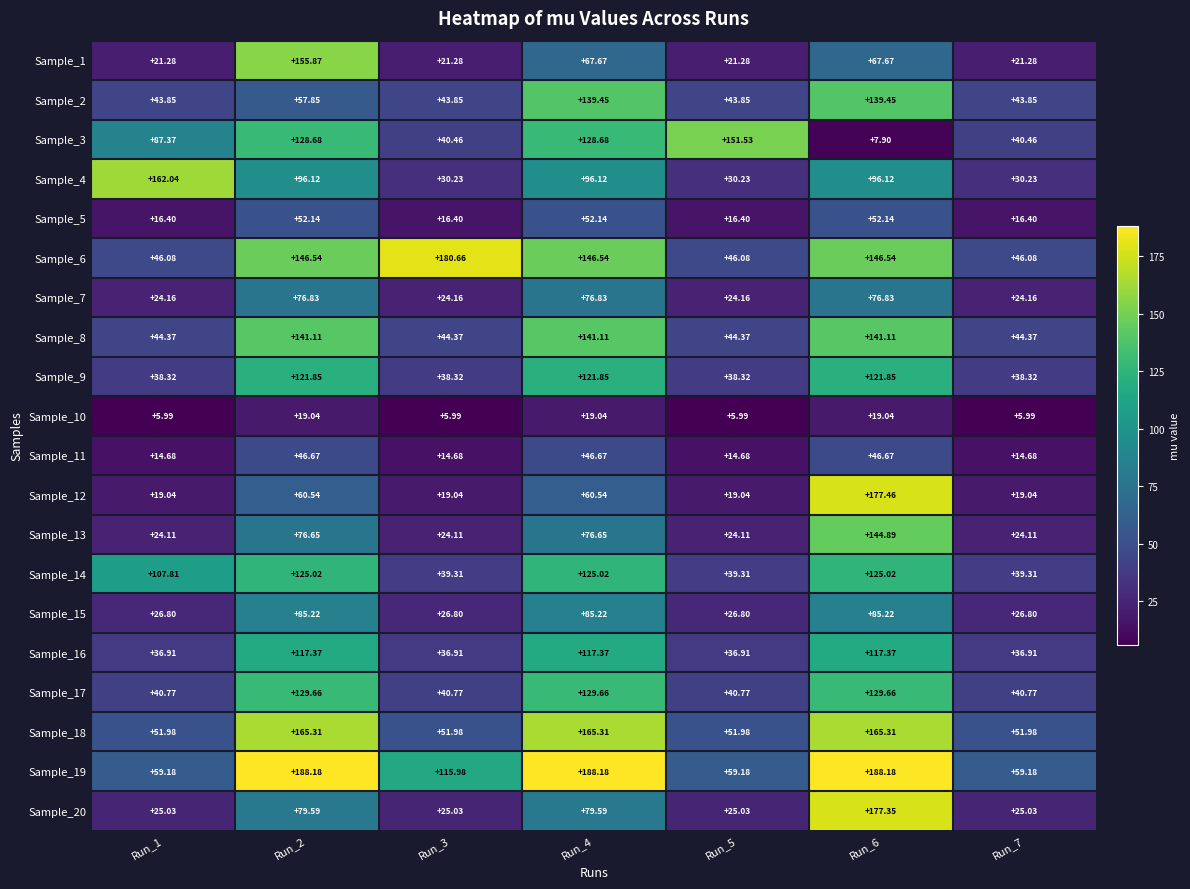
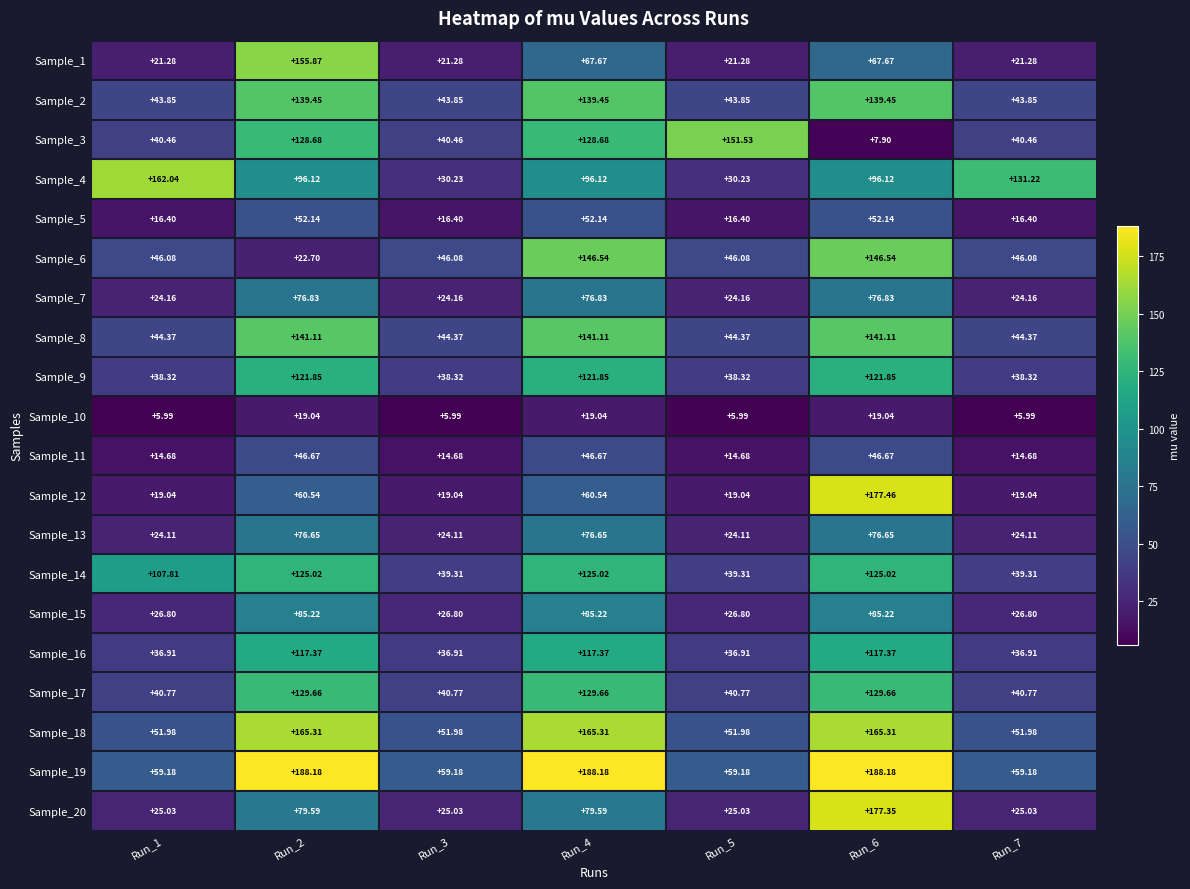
  {
    "Sample_1": {
      "Run_1": "+21.28",
      "Run_2": "+155.87",
      "Run_3": "+21.28",
      "Run_4": "+67.67",
      "Run_5": "+21.28",
      "Run_6": "+67.67",
      "Run_7": "+21.28"
    },
    "Sample_2": {
      "Run_1": "+43.85",
-     "Run_2": "+57.85",
+     "Run_2": "+139.45",
      "Run_3": "+43.85",
      "Run_4": "+139.45",
      "Run_5": "+43.85",
      "Run_6": "+139.45",
      "Run_7": "+43.85"
    },
    "Sample_3": {
-     "Run_1": "+87.37",
+     "Run_1": "+40.46",
      "Run_2": "+128.68",
      "Run_3": "+40.46",
      "Run_4": "+128.68",
      "Run_5": "+151.53",
      "Run_6": "+7.90",
      "Run_7": "+40.46"
    },
    "Sample_4": {
      "Run_1": "+162.04",
      "Run_2": "+96.12",
      "Run_3": "+30.23",
      "Run_4": "+96.12",
      "Run_5": "+30.23",
      "Run_6": "+96.12",
-     "Run_7": "+30.23"
+     "Run_7": "+131.22"
    },
    "Sample_5": {
      "Run_1": "+16.40",
      "Run_2": "+52.14",
      "Run_3": "+16.40",
      "Run_4": "+52.14",
      "Run_5": "+16.40",
      "Run_6": "+52.14",
      "Run_7": "+16.40"
    },
    "Sample_6": {
      "Run_1": "+46.08",
-     "Run_2": "+146.54",
-     "Run_3": "+180.66",
+     "Run_2": "+22.70",
+     "Run_3": "+46.08",
      "Run_4": "+146.54",
      "Run_5": "+46.08",
      "Run_6": "+146.54",
      "Run_7": "+46.08"
    },
    "Sample_7": {
      "Run_1": "+24.16",
      "Run_2": "+76.83",
      "Run_3": "+24.16",
      "Run_4": "+76.83",
      "Run_5": "+24.16",
      "Run_6": "+76.83",
      "Run_7": "+24.16"
    },
    "Sample_8": {
      "Run_1": "+44.37",
      "Run_2": "+141.11",
      "Run_3": "+44.37",
      "Run_4": "+141.11",
      "Run_5": "+44.37",
      "Run_6": "+141.11",
      "Run_7": "+44.37"
    },
    "Sample_9": {
      "Run_1": "+38.32",
      "Run_2": "+121.85",
      "Run_3": "+38.32",
      "Run_4": "+121.85",
      "Run_5": "+38.32",
      "Run_6": "+121.85",
      "Run_7": "+38.32"
    },
    "Sample_10": {
      "Run_1": "+5.99",
      "Run_2": "+19.04",
      "Run_3": "+5.99",
      "Run_4": "+19.04",
      "Run_5": "+5.99",
      "Run_6": "+19.04",
      "Run_7": "+5.99"
    },
    "Sample_11": {
      "Run_1": "+14.68",
      "Run_2": "+46.67",
      "Run_3": "+14.68",
      "Run_4": "+46.67",
      "Run_5": "+14.68",
      "Run_6": "+46.67",
      "Run_7": "+14.68"
    },
    "Sample_12": {
      "Run_1": "+19.04",
      "Run_2": "+60.54",
      "Run_3": "+19.04",
      "Run_4": "+60.54",
      "Run_5": "+19.04",
      "Run_6": "+177.46",
      "Run_7": "+19.04"
    },
    "Sample_13": {
      "Run_1": "+24.11",
      "Run_2": "+76.65",
      "Run_3": "+24.11",
      "Run_4": "+76.65",
      "Run_5": "+24.11",
-     "Run_6": "+144.89",
+     "Run_6": "+76.65",
      "Run_7": "+24.11"
    },
    "Sample_14": {
      "Run_1": "+107.81",
      "Run_2": "+125.02",
      "Run_3": "+39.31",
      "Run_4": "+125.02",
      "Run_5": "+39.31",
      "Run_6": "+125.02",
      "Run_7": "+39.31"
    },
    "Sample_15": {
      "Run_1": "+26.80",
      "Run_2": "+85.22",
      "Run_3": "+26.80",
      "Run_4": "+85.22",
      "Run_5": "+26.80",
      "Run_6": "+85.22",
      "Run_7": "+26.80"
    },
    "Sample_16": {
      "Run_1": "+36.91",
      "Run_2": "+117.37",
      "Run_3": "+36.91",
      "Run_4": "+117.37",
      "Run_5": "+36.91",
      "Run_6": "+117.37",
      "Run_7": "+36.91"
    },
    "Sample_17": {
      "Run_1": "+40.77",
      "Run_2": "+129.66",
      "Run_3": "+40.77",
      "Run_4": "+129.66",
      "Run_5": "+40.77",
      "Run_6": "+129.66",
      "Run_7": "+40.77"
    },
    "Sample_18": {
      "Run_1": "+51.98",
      "Run_2": "+165.31",
      "Run_3": "+51.98",
      "Run_4": "+165.31",
      "Run_5": "+51.98",
      "Run_6": "+165.31",
      "Run_7": "+51.98"
    },
    "Sample_19": {
      "Run_1": "+59.18",
      "Run_2": "+188.18",
-     "Run_3": "+115.98",
+     "Run_3": "+59.18",
      "Run_4": "+188.18",
      "Run_5": "+59.18",
      "Run_6": "+188.18",
      "Run_7": "+59.18"
    },
    "Sample_20": {
      "Run_1": "+25.03",
      "Run_2": "+79.59",
      "Run_3": "+25.03",
      "Run_4": "+79.59",
      "Run_5": "+25.03",
      "Run_6": "+177.35",
      "Run_7": "+25.03"
    }
  }
